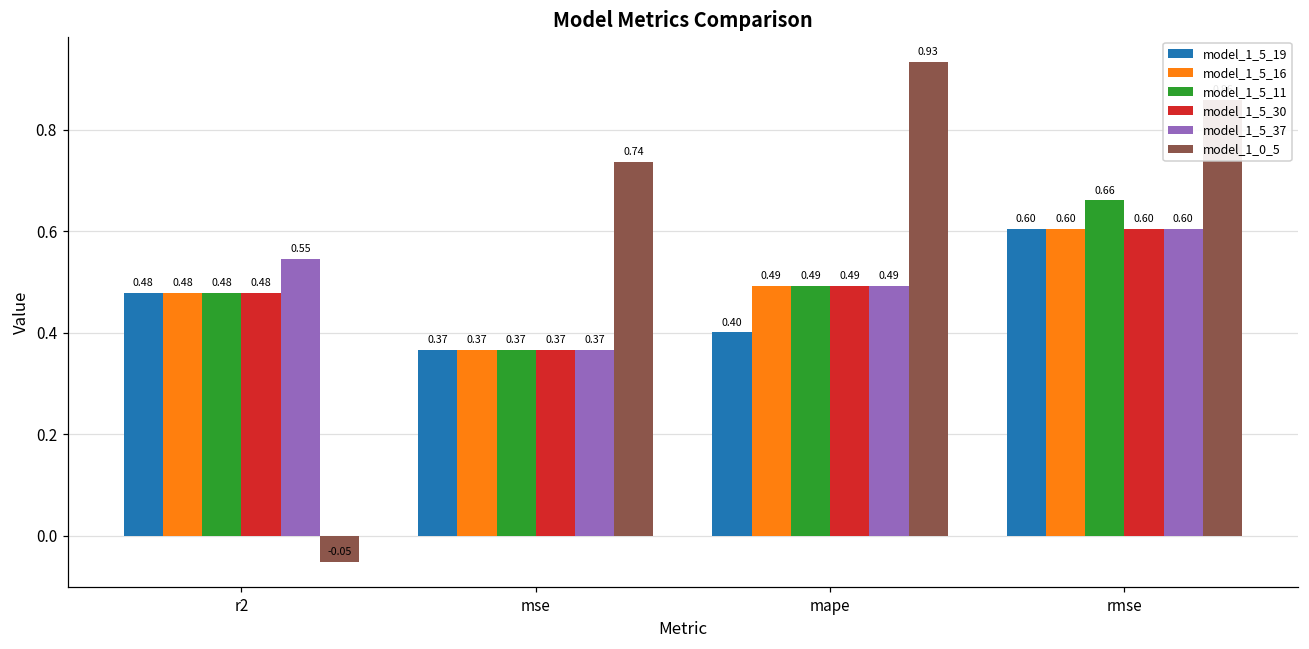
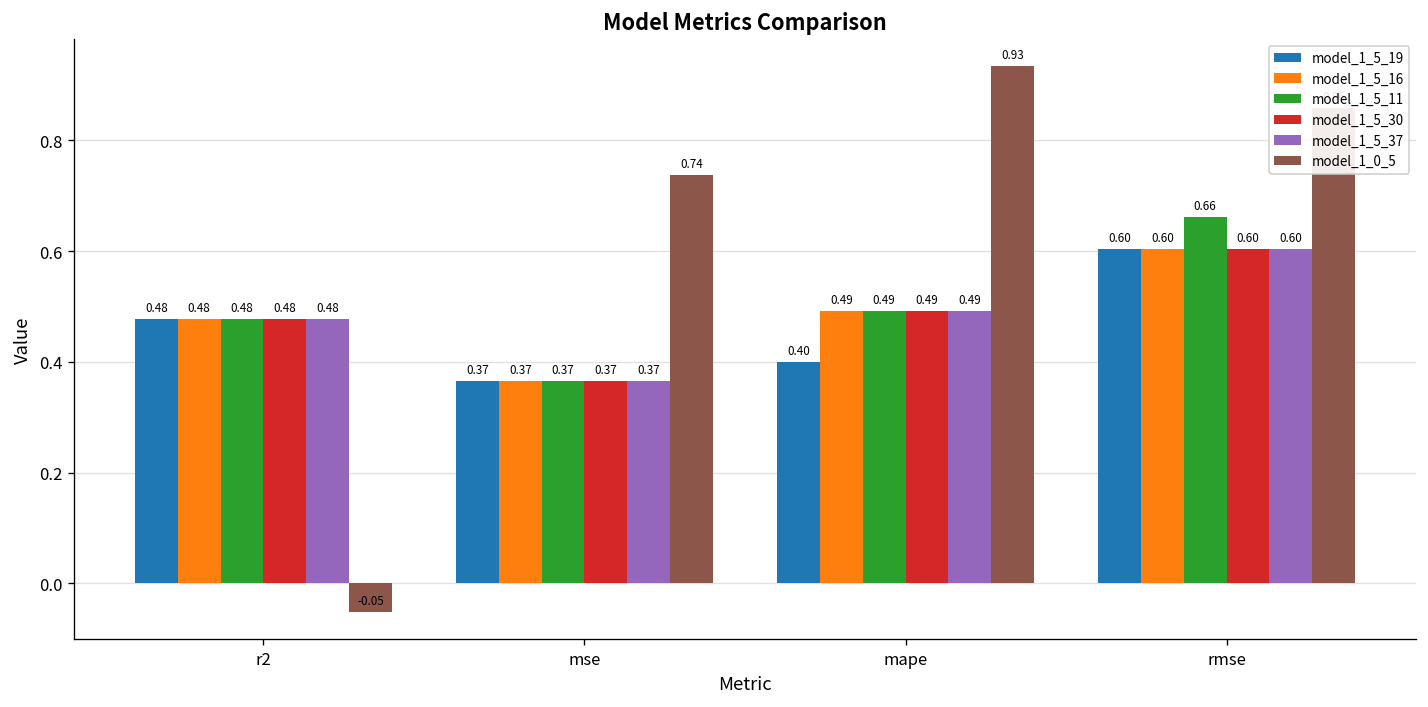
  {
    "model_1_5_19": {
      "r2": 0.48,
      "mse": 0.37,
      "mape": 0.40,
      "rmse": 0.60
    },
    "model_1_5_16": {
      "r2": 0.48,
      "mse": 0.37,
      "mape": 0.49,
      "rmse": 0.60
    },
    "model_1_5_11": {
      "r2": 0.48,
      "mse": 0.37,
      "mape": 0.49,
      "rmse": 0.66
    },
    "model_1_5_30": {
      "r2": 0.48,
      "mse": 0.37,
      "mape": 0.49,
      "rmse": 0.60
    },
    "model_1_5_37": {
-     "r2": 0.55,
+     "r2": 0.48,
      "mse": 0.37,
      "mape": 0.49,
      "rmse": 0.60
    },
    "model_1_0_5": {
      "r2": -0.05,
      "mse": 0.74,
      "mape": 0.93
    }
  }
